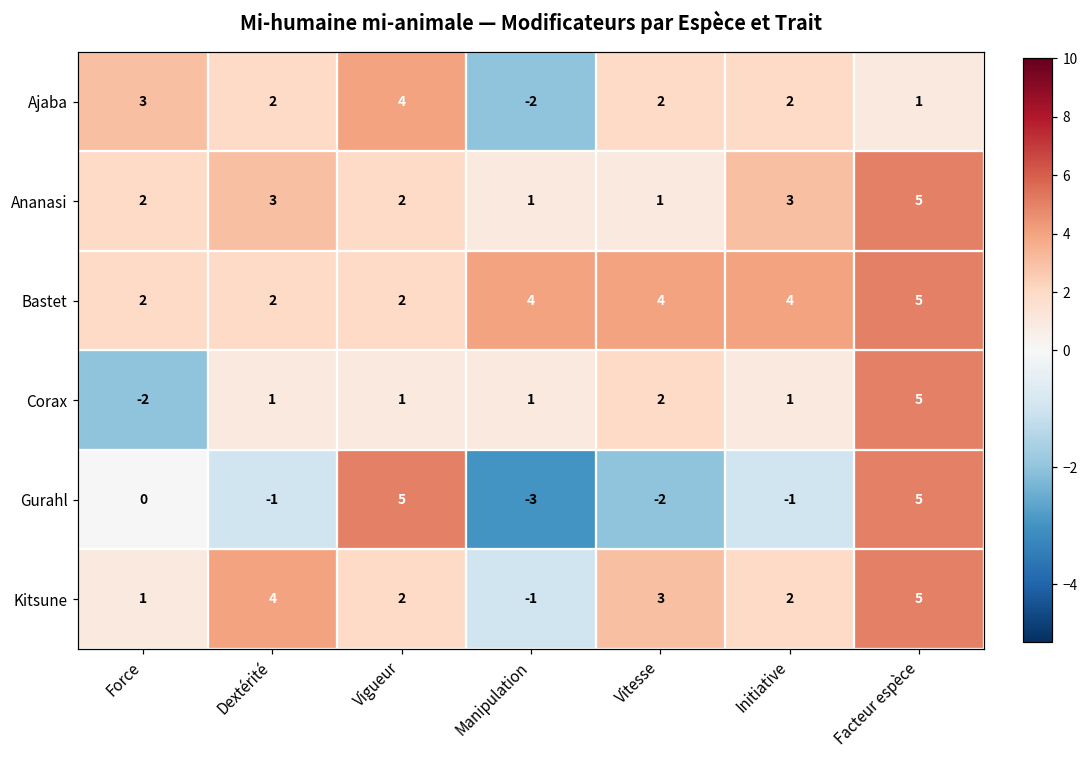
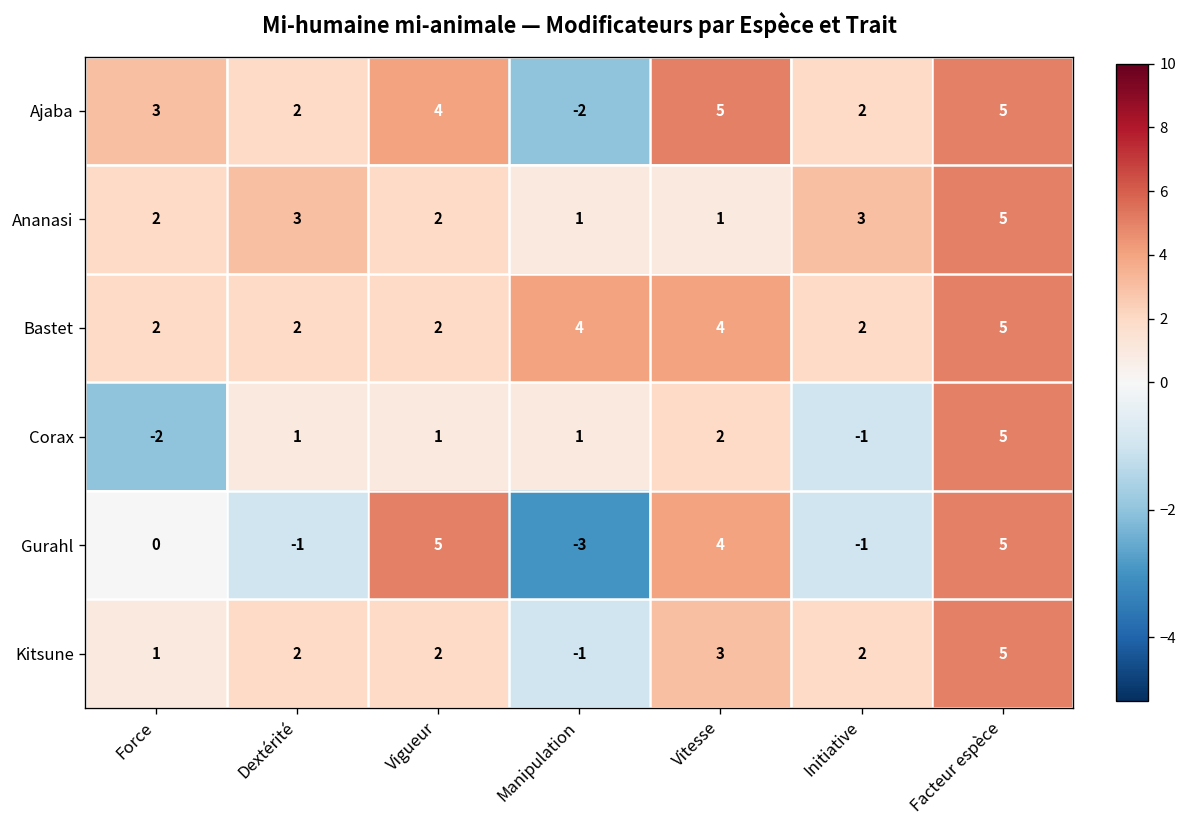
  {
    "Ajaba": {
      "Force": 3,
      "Dextérité": 2,
      "Vigueur": 4,
      "Manipulation": -2,
-     "Vitesse": 2,
+     "Vitesse": 5,
      "Initiative": 2,
-     "Facteur espèce": 1
+     "Facteur espèce": 5
    },
    "Ananasi": {
      "Force": 2,
      "Dextérité": 3,
      "Vigueur": 2,
      "Manipulation": 1,
      "Vitesse": 1,
      "Initiative": 3,
      "Facteur espèce": 5
    },
    "Bastet": {
      "Force": 2,
      "Dextérité": 2,
      "Vigueur": 2,
      "Manipulation": 4,
      "Vitesse": 4,
-     "Initiative": 4,
+     "Initiative": 2,
      "Facteur espèce": 5
    },
    "Corax": {
      "Force": -2,
      "Dextérité": 1,
      "Vigueur": 1,
      "Manipulation": 1,
      "Vitesse": 2,
-     "Initiative": 1,
+     "Initiative": -1,
      "Facteur espèce": 5
    },
    "Gurahl": {
      "Force": 0,
      "Dextérité": -1,
      "Vigueur": 5,
      "Manipulation": -3,
-     "Vitesse": -2,
+     "Vitesse": 4,
      "Initiative": -1,
      "Facteur espèce": 5
    },
    "Kitsune": {
      "Force": 1,
-     "Dextérité": 4,
+     "Dextérité": 2,
      "Vigueur": 2,
      "Manipulation": -1,
      "Vitesse": 3,
      "Initiative": 2,
      "Facteur espèce": 5
    }
  }
